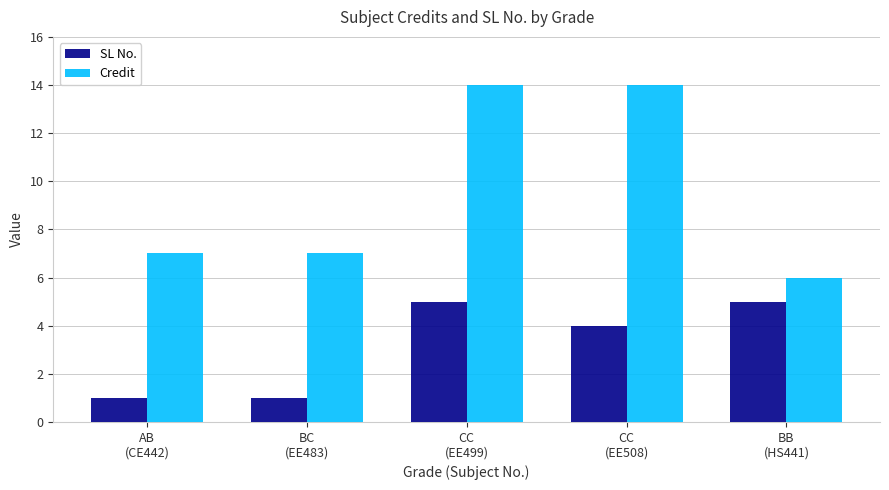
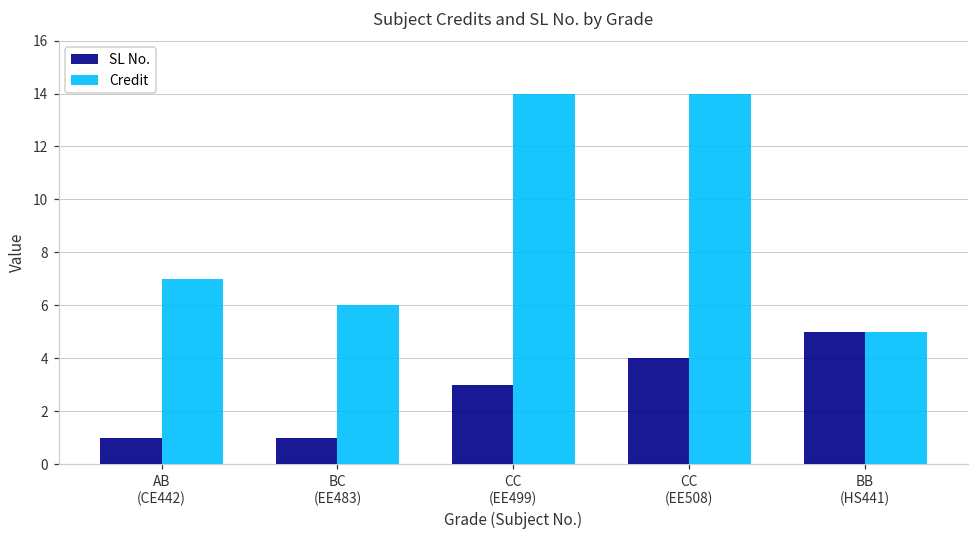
  {
    "SL No.": {
      "AB (CE442)": 1,
      "BC (EE483)": 1,
-     "CC (EE499)": 5,
+     "CC (EE499)": 3,
      "CC (EE508)": 4,
      "BB (HS441)": 5
    },
    "Credit": {
      "AB (CE442)": 7,
-     "BC (EE483)": 7,
+     "BC (EE483)": 6,
      "CC (EE499)": 14,
      "CC (EE508)": 14,
-     "BB (HS441)": 6
+     "BB (HS441)": 5
    }
  }
